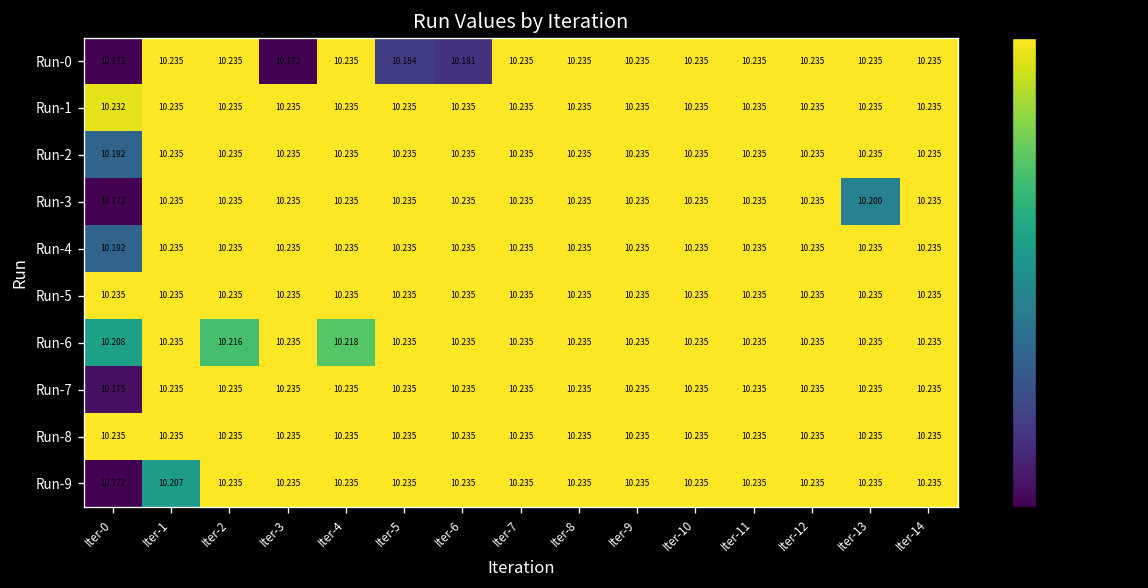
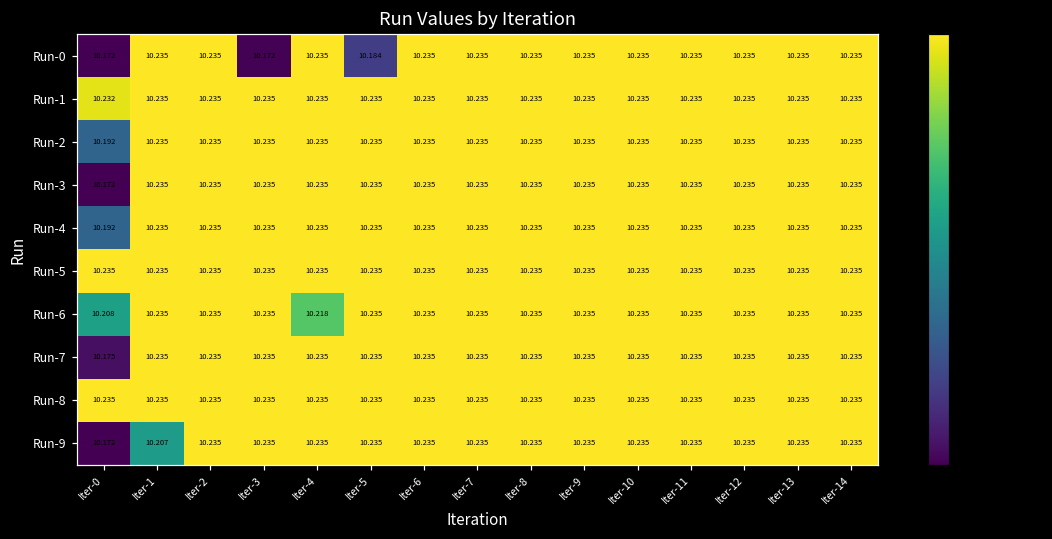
  {
    "Run-0": {
      "Iter-0": 10.172,
      "Iter-1": 10.235,
      "Iter-2": 10.235,
      "Iter-3": 10.172,
      "Iter-4": 10.235,
      "Iter-5": 10.184,
-     "Iter-6": 10.181,
+     "Iter-6": 10.235,
      "Iter-7": 10.235,
      "Iter-8": 10.235,
      "Iter-9": 10.235,
      "Iter-10": 10.235,
      "Iter-11": 10.235,
      "Iter-12": 10.235,
      "Iter-13": 10.235,
      "Iter-14": 10.235
    },
    "Run-1": {
      "Iter-0": 10.232,
      "Iter-1": 10.235,
      "Iter-2": 10.235,
      "Iter-3": 10.235,
      "Iter-4": 10.235,
      "Iter-5": 10.235,
      "Iter-6": 10.235,
      "Iter-7": 10.235,
      "Iter-8": 10.235,
      "Iter-9": 10.235,
      "Iter-10": 10.235,
      "Iter-11": 10.235,
      "Iter-12": 10.235,
      "Iter-13": 10.235,
      "Iter-14": 10.235
    },
    "Run-2": {
      "Iter-0": 10.192,
      "Iter-1": 10.235,
      "Iter-2": 10.235,
      "Iter-3": 10.235,
      "Iter-4": 10.235,
      "Iter-5": 10.235,
      "Iter-6": 10.235,
      "Iter-7": 10.235,
      "Iter-8": 10.235,
      "Iter-9": 10.235,
      "Iter-10": 10.235,
      "Iter-11": 10.235,
      "Iter-12": 10.235,
      "Iter-13": 10.235,
      "Iter-14": 10.235
    },
    "Run-3": {
      "Iter-0": 10.172,
      "Iter-1": 10.235,
      "Iter-2": 10.235,
      "Iter-3": 10.235,
      "Iter-4": 10.235,
      "Iter-5": 10.235,
      "Iter-6": 10.235,
      "Iter-7": 10.235,
      "Iter-8": 10.235,
      "Iter-9": 10.235,
      "Iter-10": 10.235,
      "Iter-11": 10.235,
      "Iter-12": 10.235,
-     "Iter-13": 10.200,
+     "Iter-13": 10.235,
      "Iter-14": 10.235
    },
    "Run-4": {
      "Iter-0": 10.192,
      "Iter-1": 10.235,
      "Iter-2": 10.235,
      "Iter-3": 10.235,
      "Iter-4": 10.235,
      "Iter-5": 10.235,
      "Iter-6": 10.235,
      "Iter-7": 10.235,
      "Iter-8": 10.235,
      "Iter-9": 10.235,
      "Iter-10": 10.235,
      "Iter-11": 10.235,
      "Iter-12": 10.235,
      "Iter-13": 10.235,
      "Iter-14": 10.235
    },
    "Run-5": {
      "Iter-0": 10.235,
      "Iter-1": 10.235,
      "Iter-2": 10.235,
      "Iter-3": 10.235,
      "Iter-4": 10.235,
      "Iter-5": 10.235,
      "Iter-6": 10.235,
      "Iter-7": 10.235,
      "Iter-8": 10.235,
      "Iter-9": 10.235,
      "Iter-10": 10.235,
      "Iter-11": 10.235,
      "Iter-12": 10.235,
      "Iter-13": 10.235,
      "Iter-14": 10.235
    },
    "Run-6": {
      "Iter-0": 10.208,
      "Iter-1": 10.235,
-     "Iter-2": 10.216,
+     "Iter-2": 10.235,
      "Iter-3": 10.235,
      "Iter-4": 10.218,
      "Iter-5": 10.235,
      "Iter-6": 10.235,
      "Iter-7": 10.235,
      "Iter-8": 10.235,
      "Iter-9": 10.235,
      "Iter-10": 10.235,
      "Iter-11": 10.235,
      "Iter-12": 10.235,
      "Iter-13": 10.235,
      "Iter-14": 10.235
    },
    "Run-7": {
      "Iter-0": 10.175,
      "Iter-1": 10.235,
      "Iter-2": 10.235,
      "Iter-3": 10.235,
      "Iter-4": 10.235,
      "Iter-5": 10.235,
      "Iter-6": 10.235,
      "Iter-7": 10.235,
      "Iter-8": 10.235,
      "Iter-9": 10.235,
      "Iter-10": 10.235,
      "Iter-11": 10.235,
      "Iter-12": 10.235,
      "Iter-13": 10.235,
      "Iter-14": 10.235
    },
    "Run-8": {
      "Iter-0": 10.235,
      "Iter-1": 10.235,
      "Iter-2": 10.235,
      "Iter-3": 10.235,
      "Iter-4": 10.235,
      "Iter-5": 10.235,
      "Iter-6": 10.235,
      "Iter-7": 10.235,
      "Iter-8": 10.235,
      "Iter-9": 10.235,
      "Iter-10": 10.235,
      "Iter-11": 10.235,
      "Iter-12": 10.235,
      "Iter-13": 10.235,
      "Iter-14": 10.235
    },
    "Run-9": {
      "Iter-0": 10.172,
      "Iter-1": 10.207,
      "Iter-2": 10.235,
      "Iter-3": 10.235,
      "Iter-4": 10.235,
      "Iter-5": 10.235,
      "Iter-6": 10.235,
      "Iter-7": 10.235,
      "Iter-8": 10.235,
      "Iter-9": 10.235,
      "Iter-10": 10.235,
      "Iter-11": 10.235,
      "Iter-12": 10.235,
      "Iter-13": 10.235,
      "Iter-14": 10.235
    }
  }
